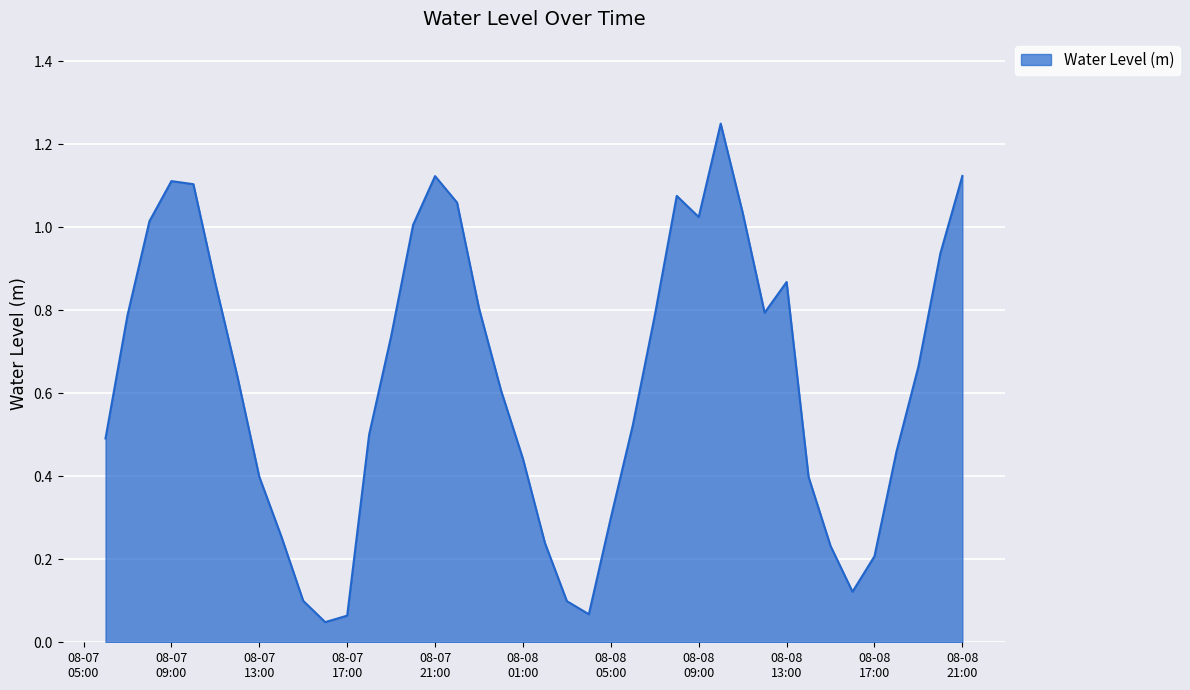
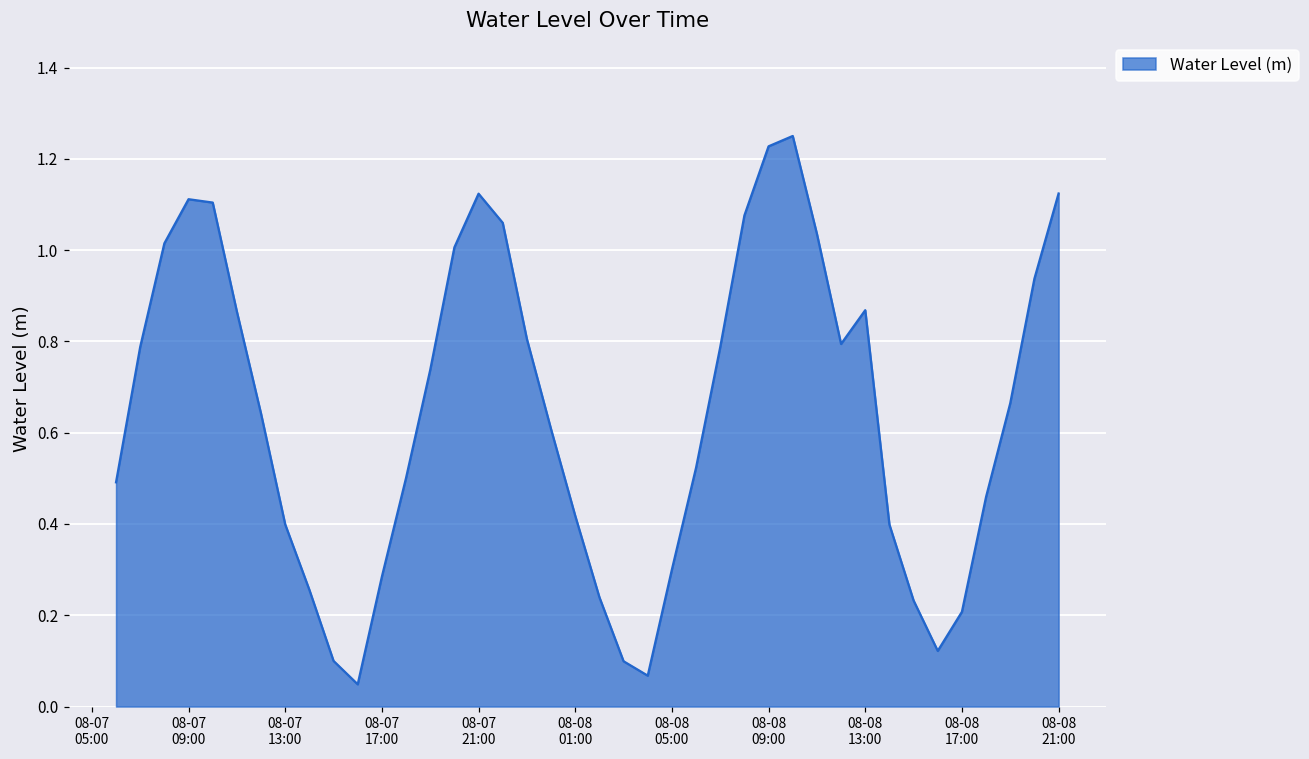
  {
    "08-07 09:00": 1.11,
    "08-07 13:00": 0.40,
-   "08-07 17:00": 0.06,
+   "08-07 17:00": 0.28,
    "08-07 21:00": 1.12,
-   "08-08 01:00": 0.44,
+   "08-08 01:00": 0.42,
    "08-08 05:00": 0.30,
-   "08-08 09:00": 1.03,
+   "08-08 09:00": 1.23,
    "08-08 13:00": 0.87,
    "08-08 17:00": 0.21,
    "08-08 21:00": 1.12
  }
